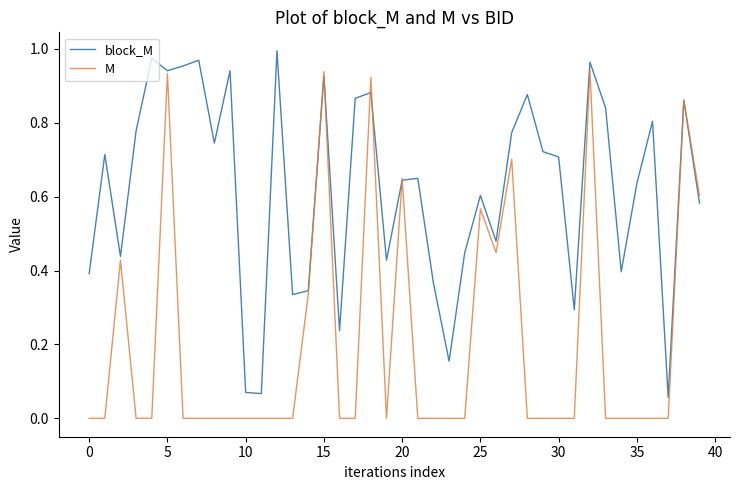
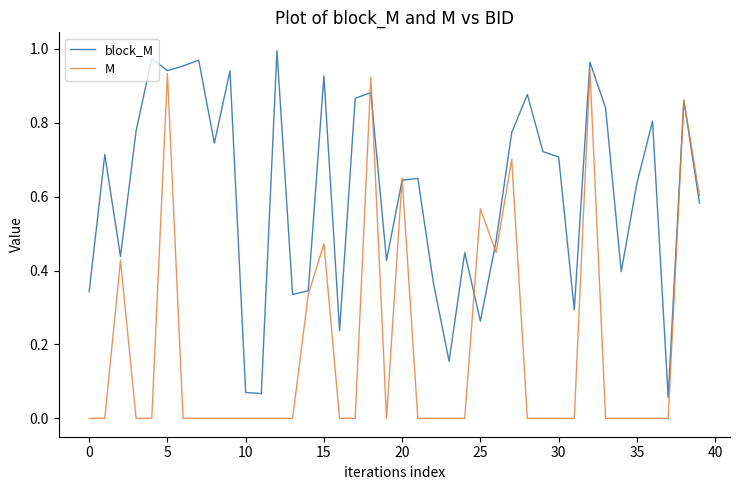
  {
    "block_M": {
-     "0": 0.39,
+     "0": 0.34,
      "5": 0.94,
      "10": 0.07,
      "15": 0.93,
-     "25": 0.60,
+     "25": 0.26,
      "30": 0.71,
      "35": 0.64
    },
    "M": {
      "0": 0.00,
      "5": 0.93,
      "10": 0.00,
-     "15": 0.94,
+     "15": 0.47,
      "25": 0.57,
      "30": 0.00,
      "35": 0.00
    }
  }
